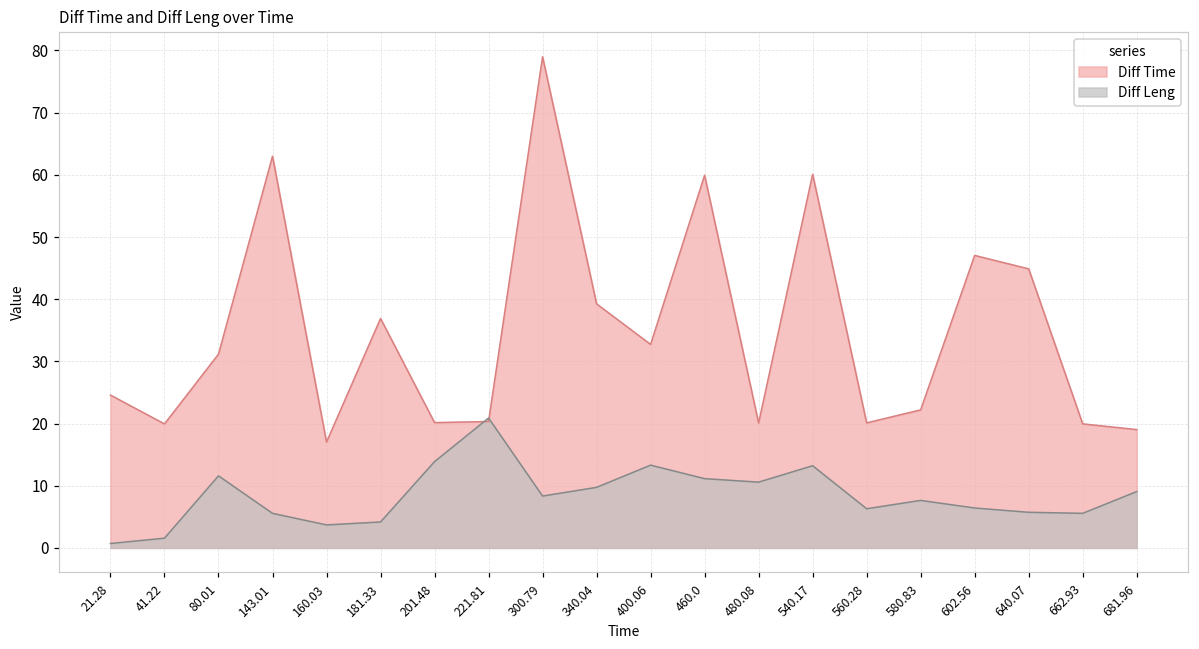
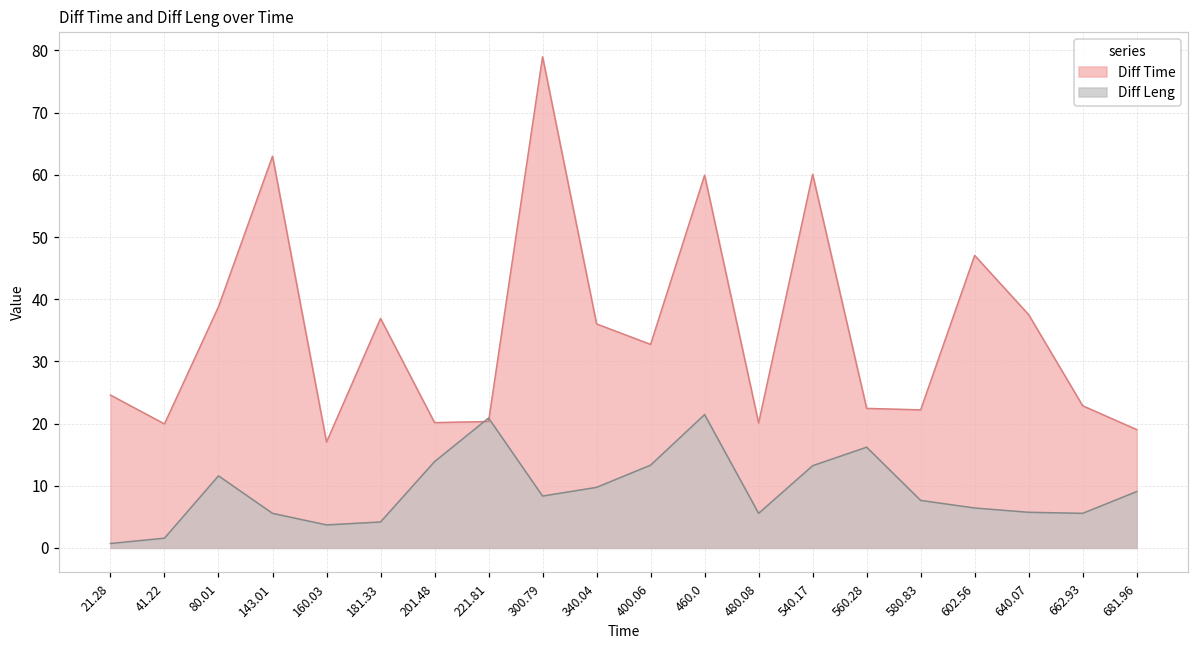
  {
    "Diff Time": {
      "21.28": 25,
      "41.22": 20,
-     "80.01": 31,
+     "80.01": 39,
      "143.01": 63,
      "160.03": 17,
      "181.33": 37,
      "201.48": 20,
      "221.81": 20,
      "300.79": 79,
-     "340.04": 39,
+     "340.04": 36,
      "400.06": 33,
      "460.0": 60,
      "480.08": 20,
      "540.17": 60,
-     "560.28": 20,
+     "560.28": 22,
      "580.83": 22,
      "602.56": 47,
-     "640.07": 45,
-     "662.93": 20,
+     "640.07": 38,
+     "662.93": 23,
      "681.96": 19
    },
    "Diff Leng": {
      "21.28": 1,
      "41.22": 2,
      "80.01": 12,
      "143.01": 6,
      "160.03": 4,
      "181.33": 4,
      "201.48": 14,
      "221.81": 21,
      "300.79": 8,
      "340.04": 10,
      "400.06": 13,
-     "460.0": 11,
-     "480.08": 11,
+     "460.0": 21,
+     "480.08": 6,
      "540.17": 13,
-     "560.28": 6,
+     "560.28": 16,
      "580.83": 8,
      "602.56": 6,
      "640.07": 6,
      "662.93": 6,
      "681.96": 9
    }
  }
